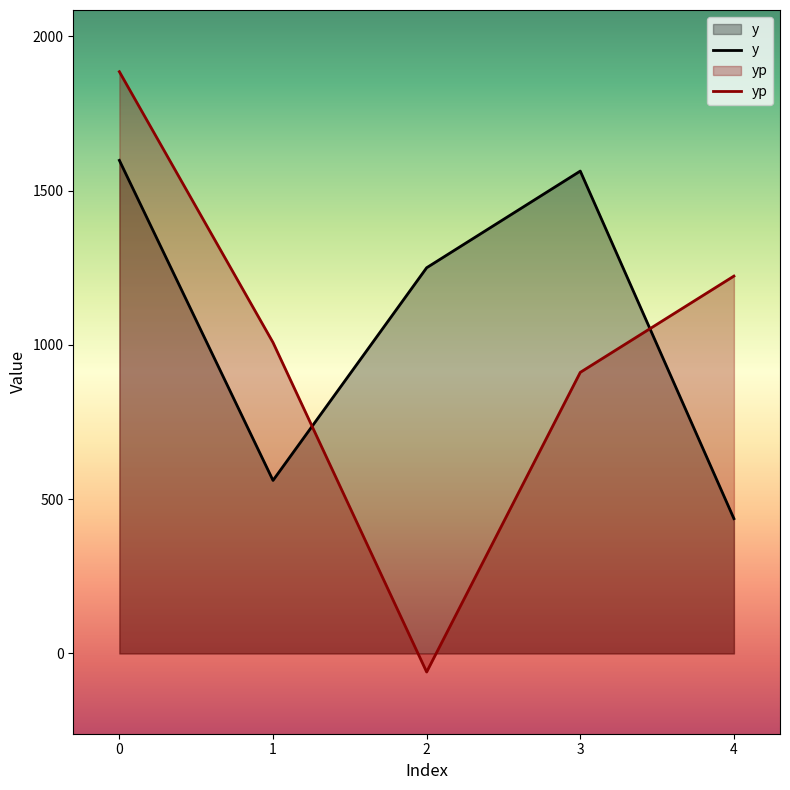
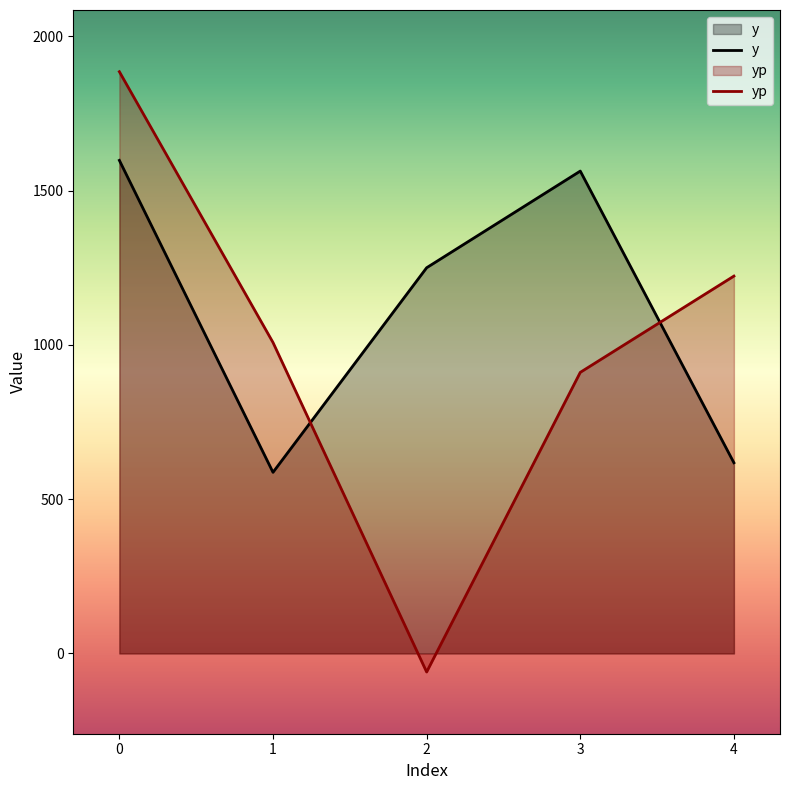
  {
    "y": {
      "0": 1600,
-     "1": 560,
+     "1": 590,
      "2": 1250,
      "3": 1560,
-     "4": 440
+     "4": 620
    }
  }
